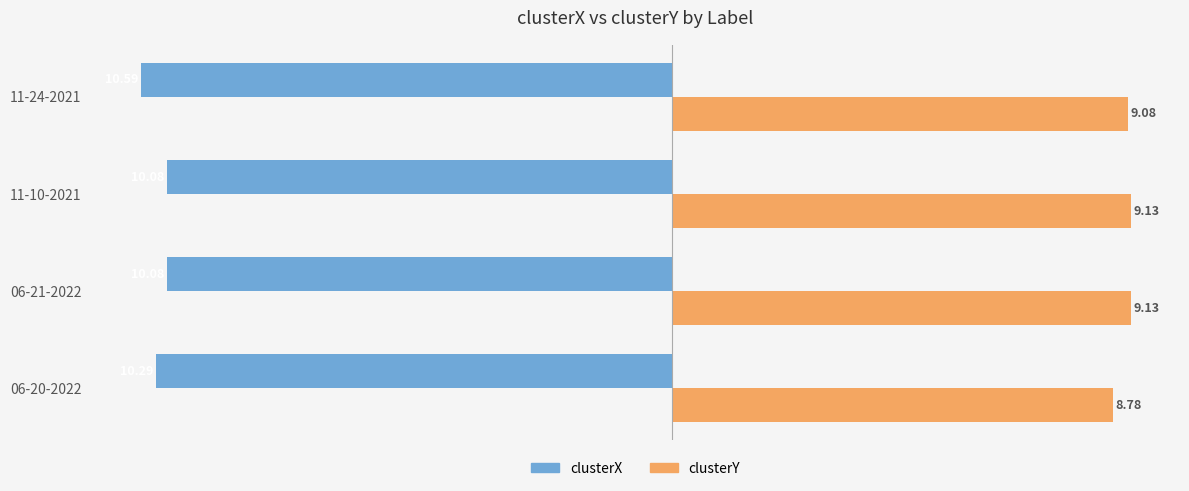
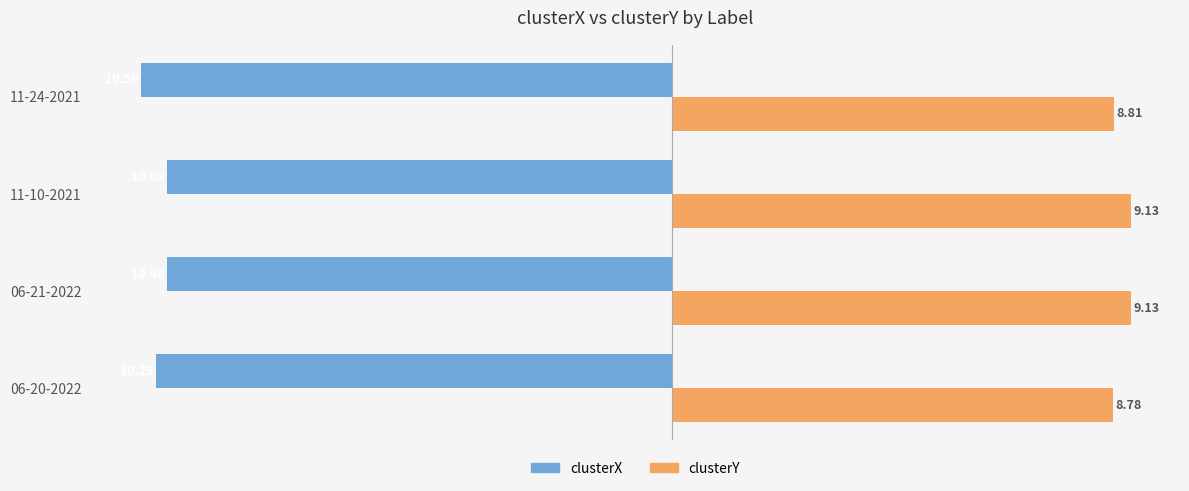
  {
    "clusterY": {
-     "11-24-2021": 9.08,
+     "11-24-2021": 8.81,
      "11-10-2021": 9.13,
      "06-21-2022": 9.13,
      "06-20-2022": 8.78
    }
  }
